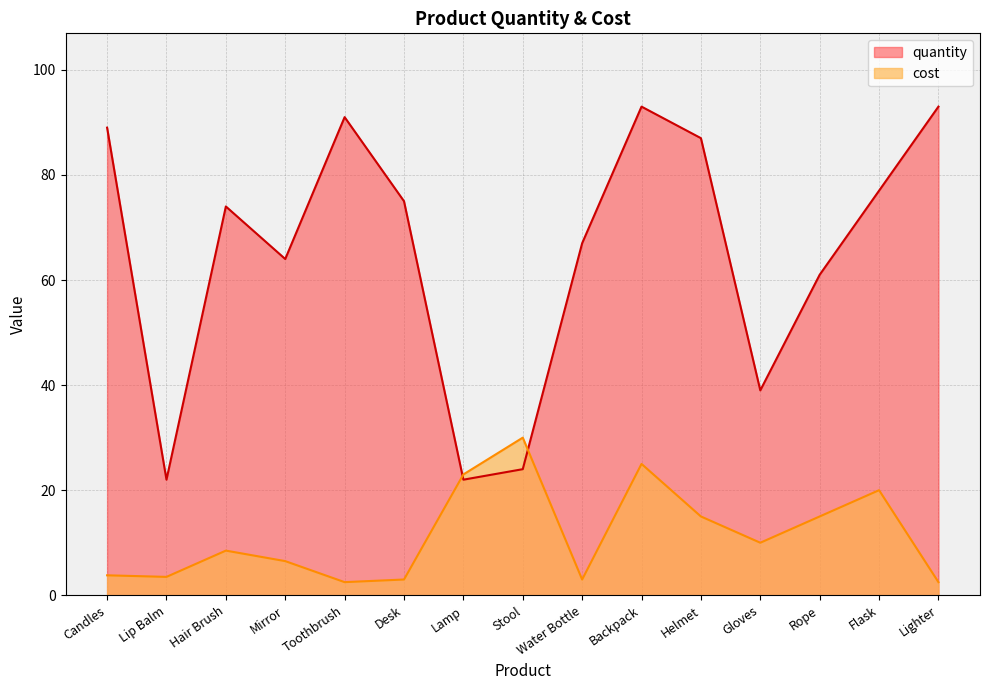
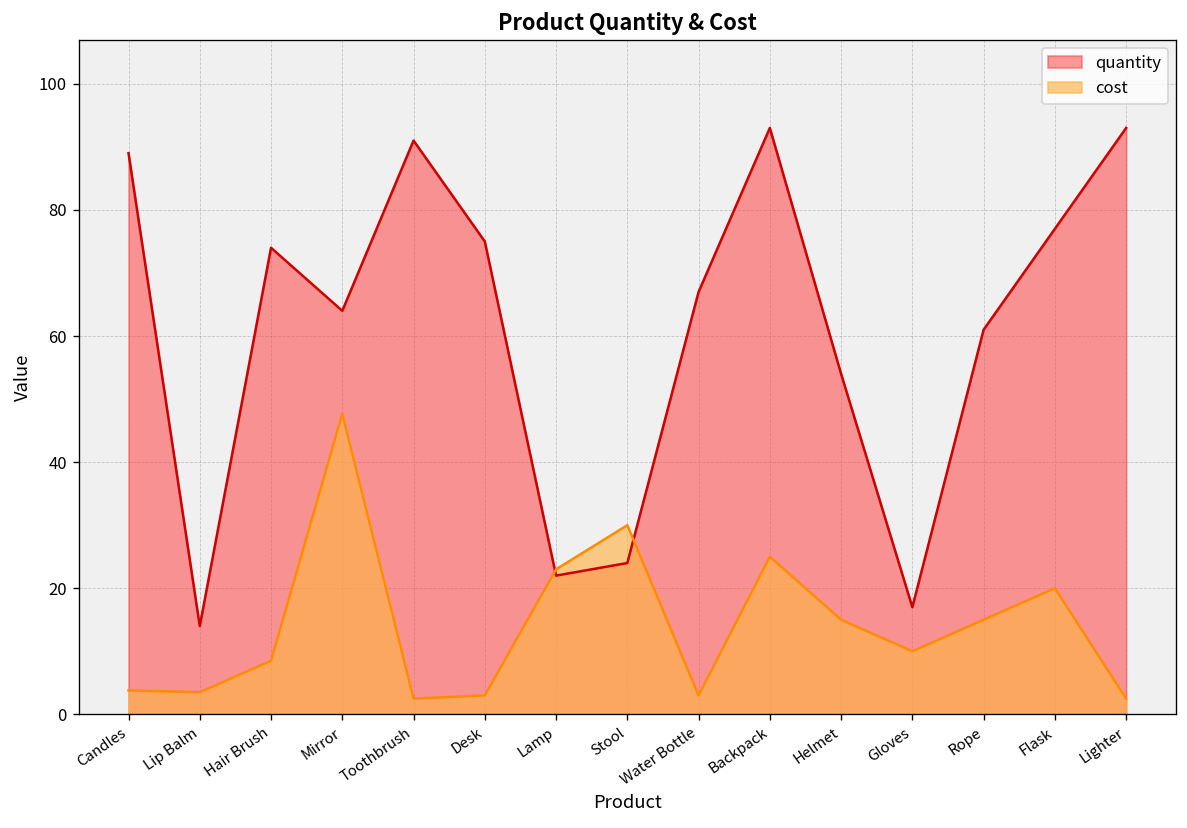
  {
    "quantity": {
      "Candles": 89,
-     "Lip Balm": 22,
+     "Lip Balm": 14,
      "Hair Brush": 74,
      "Mirror": 64,
      "Toothbrush": 91,
      "Desk": 75,
      "Lamp": 22,
      "Stool": 24,
      "Water Bottle": 67,
      "Backpack": 93,
-     "Helmet": 87,
-     "Gloves": 39,
+     "Helmet": 54,
+     "Gloves": 17,
      "Rope": 61,
      "Flask": 77,
      "Lighter": 93
    },
    "cost": {
      "Candles": 4,
      "Lip Balm": 4,
      "Hair Brush": 9,
-     "Mirror": 7,
+     "Mirror": 48,
      "Toothbrush": 3,
      "Desk": 3,
      "Lamp": 23,
      "Stool": 30,
      "Water Bottle": 3,
      "Backpack": 25,
      "Helmet": 15,
      "Gloves": 10,
      "Rope": 15,
      "Flask": 20,
      "Lighter": 3
    }
  }
